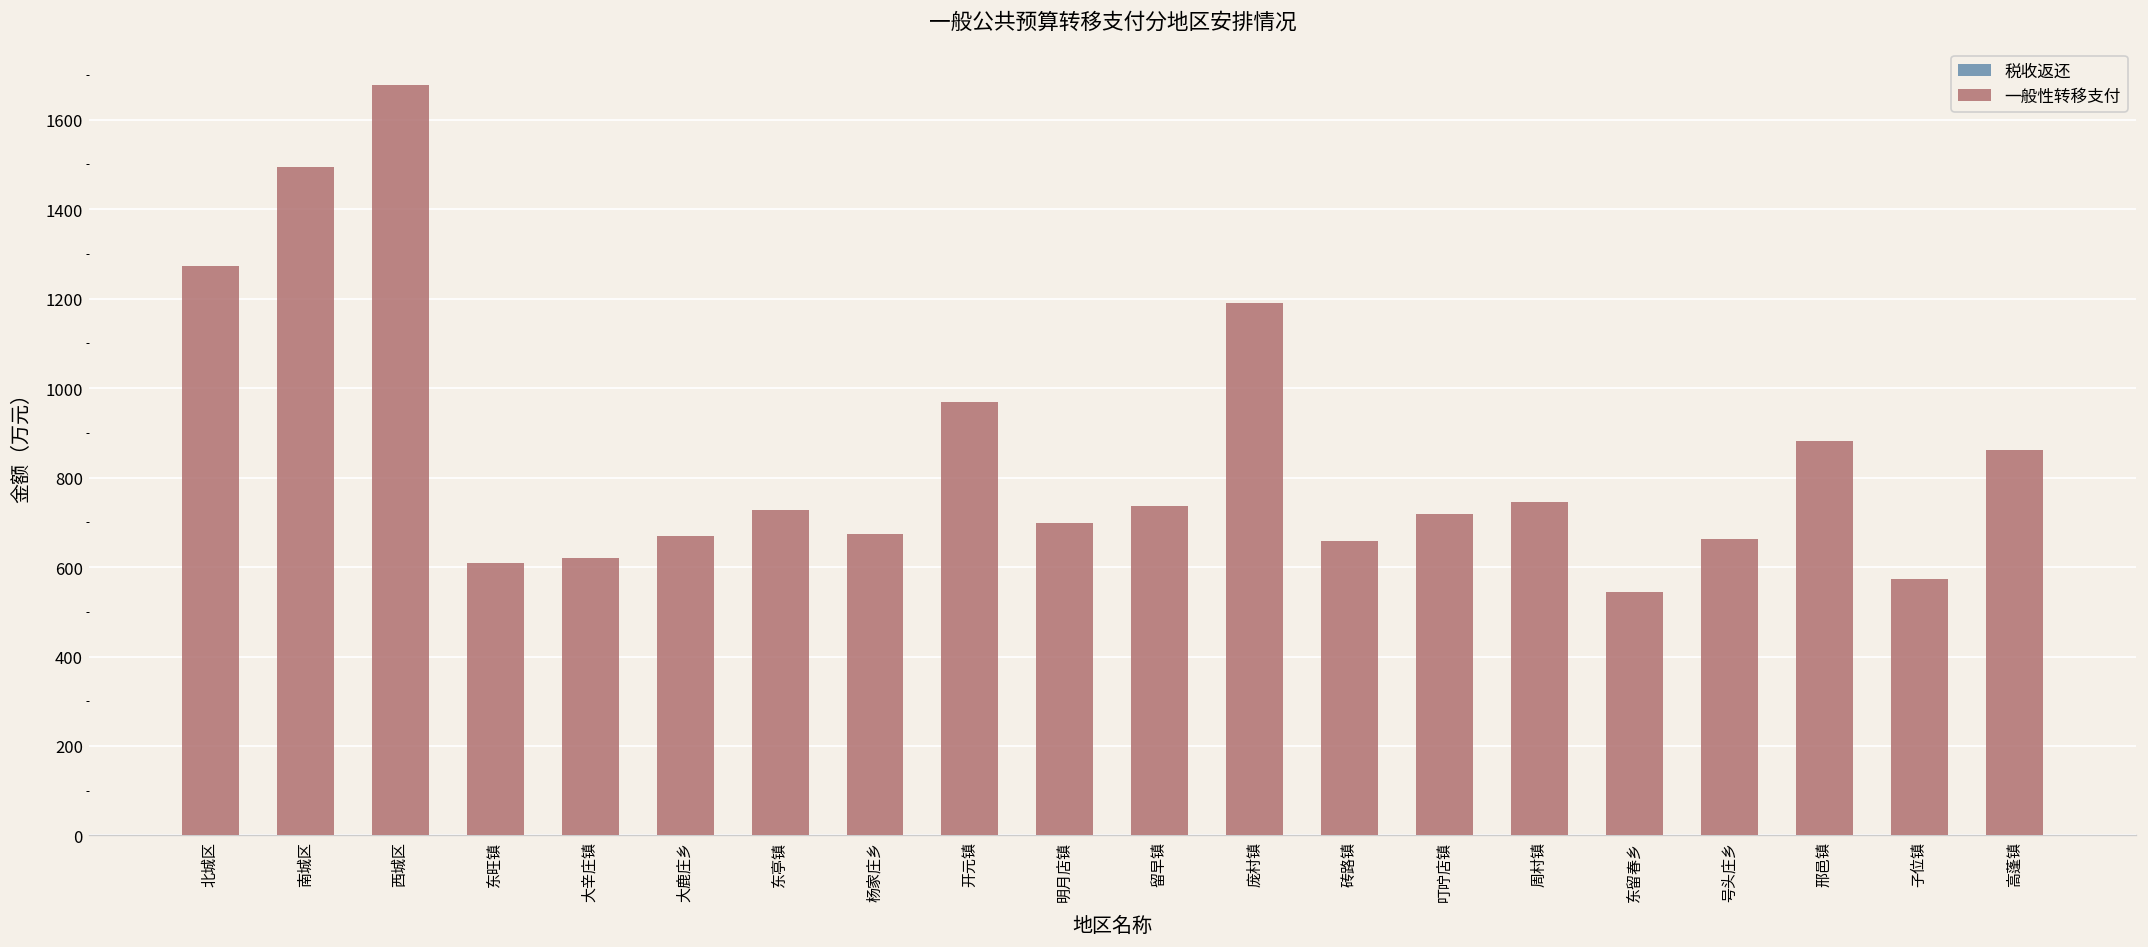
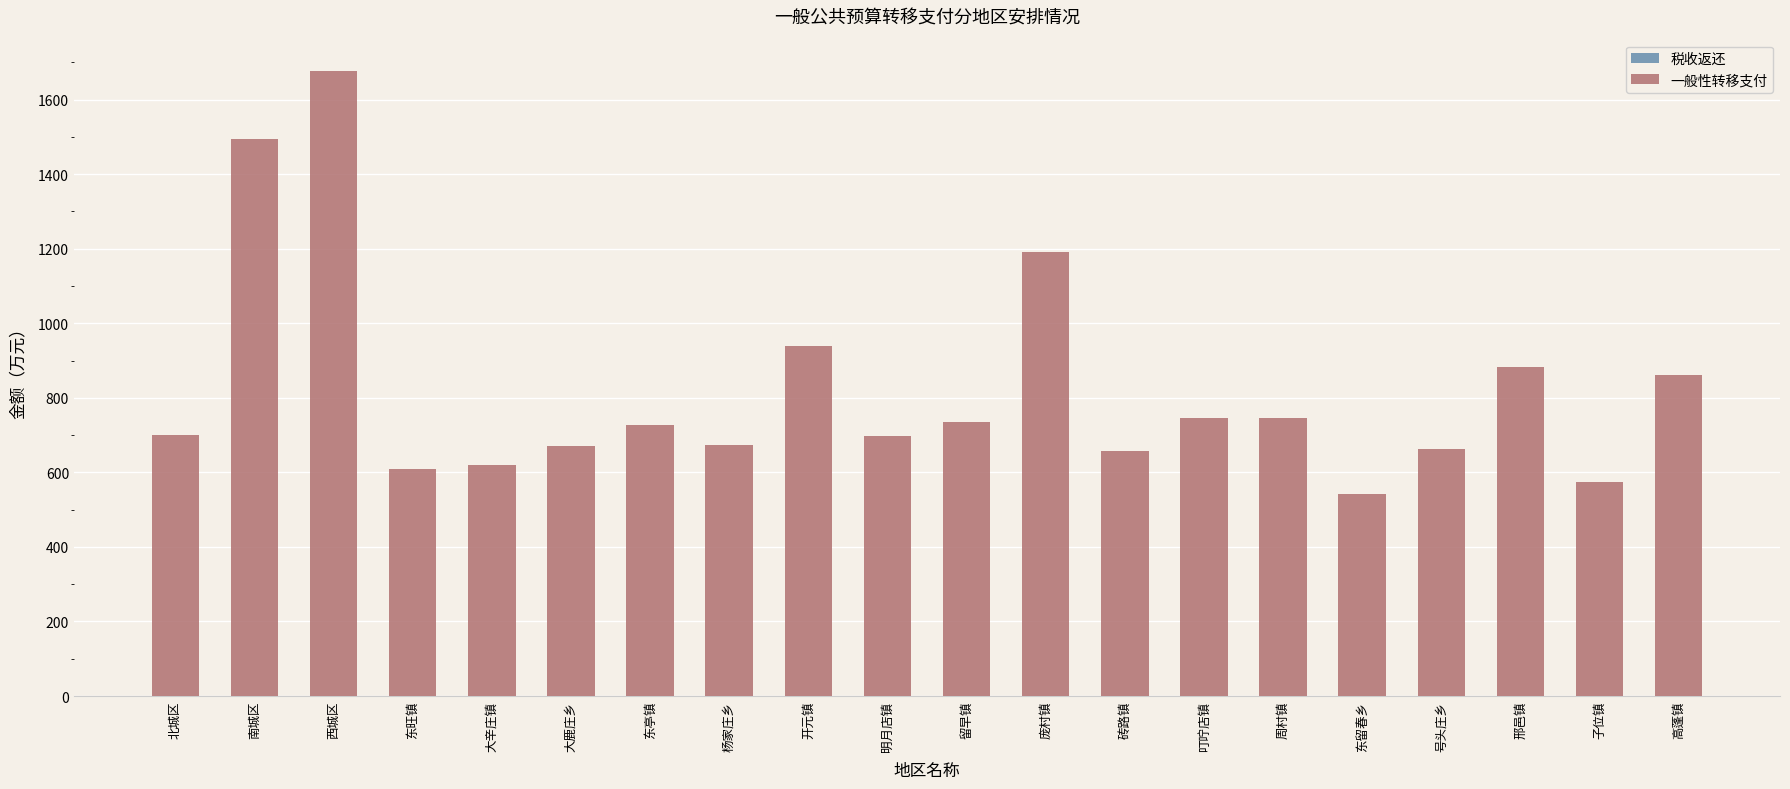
  {
    "税收返还": {
      "北城区": 0,
      "南城区": 0,
      "西城区": 0,
      "东旺镇": 0,
      "大辛庄镇": 0,
      "大鹿庄乡": 0,
      "东亭镇": 0,
      "杨家庄乡": 0,
      "开元镇": 0,
      "明月店镇": 0,
      "留早镇": 0,
      "庞村镇": 0,
      "砖路镇": 0,
      "叮咛店镇": 0,
      "周村镇": 0,
      "东留春乡": 0,
      "号头庄乡": 0,
      "邢邑镇": 0,
      "子位镇": 0,
      "高蓬镇": 0
    },
    "一般性转移支付": {
-     "北城区": 1270,
+     "北城区": 700,
      "南城区": 1490,
      "西城区": 1680,
      "东旺镇": 610,
      "大辛庄镇": 620,
      "大鹿庄乡": 670,
      "东亭镇": 730,
      "杨家庄乡": 670,
-     "开元镇": 970,
+     "开元镇": 940,
      "明月店镇": 700,
      "留早镇": 740,
      "庞村镇": 1190,
      "砖路镇": 660,
-     "叮咛店镇": 720,
+     "叮咛店镇": 750,
      "周村镇": 750,
      "东留春乡": 540,
      "号头庄乡": 660,
      "邢邑镇": 880,
      "子位镇": 570,
      "高蓬镇": 860
    }
  }
